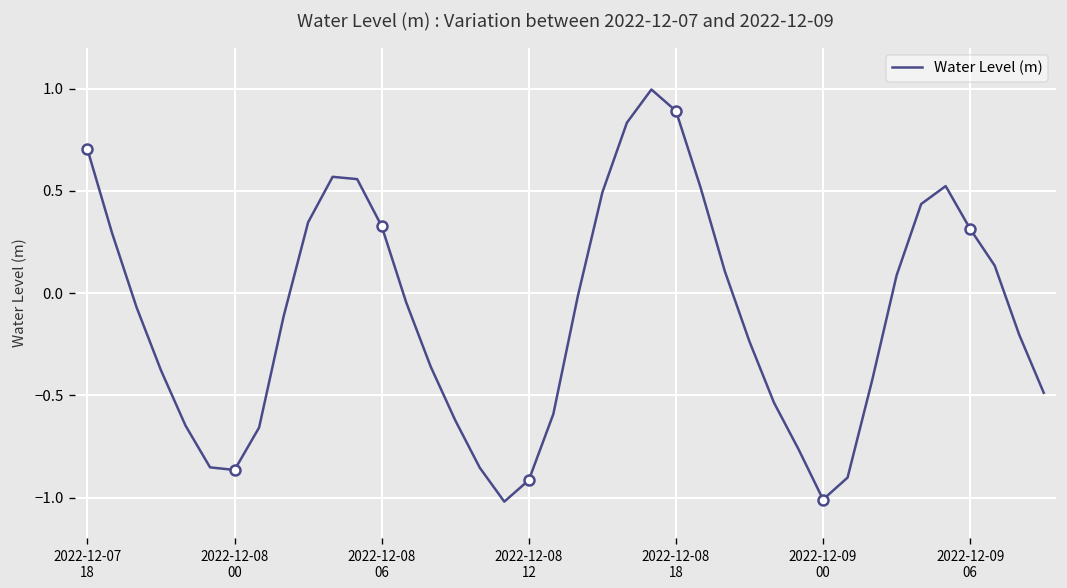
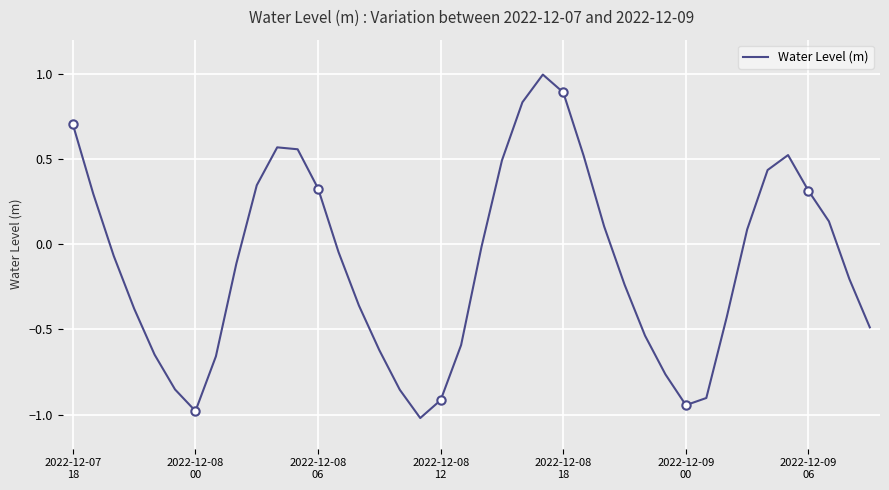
  {
    "Water Level (m)": {
-     "2022-12-08 00": -0.87,
-     "2022-12-09 00": -1.01
+     "2022-12-08 00": -0.98,
+     "2022-12-09 00": -0.94
    }
  }
